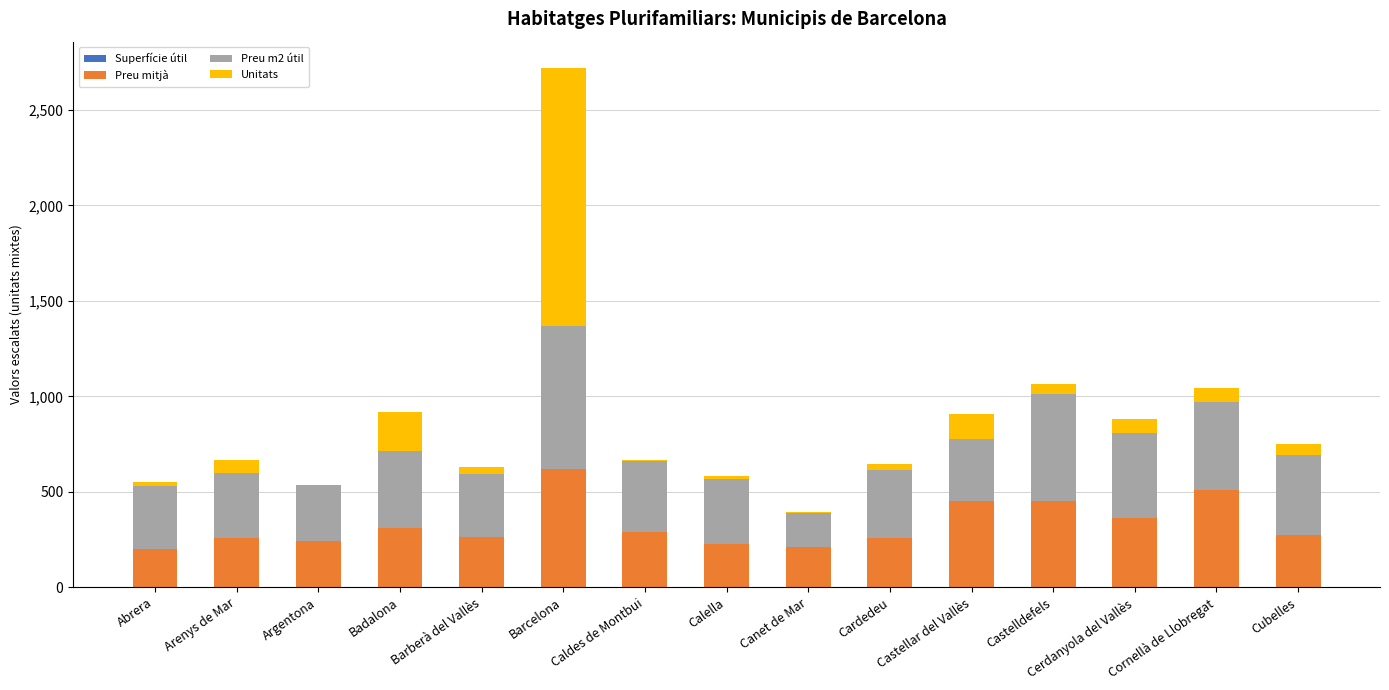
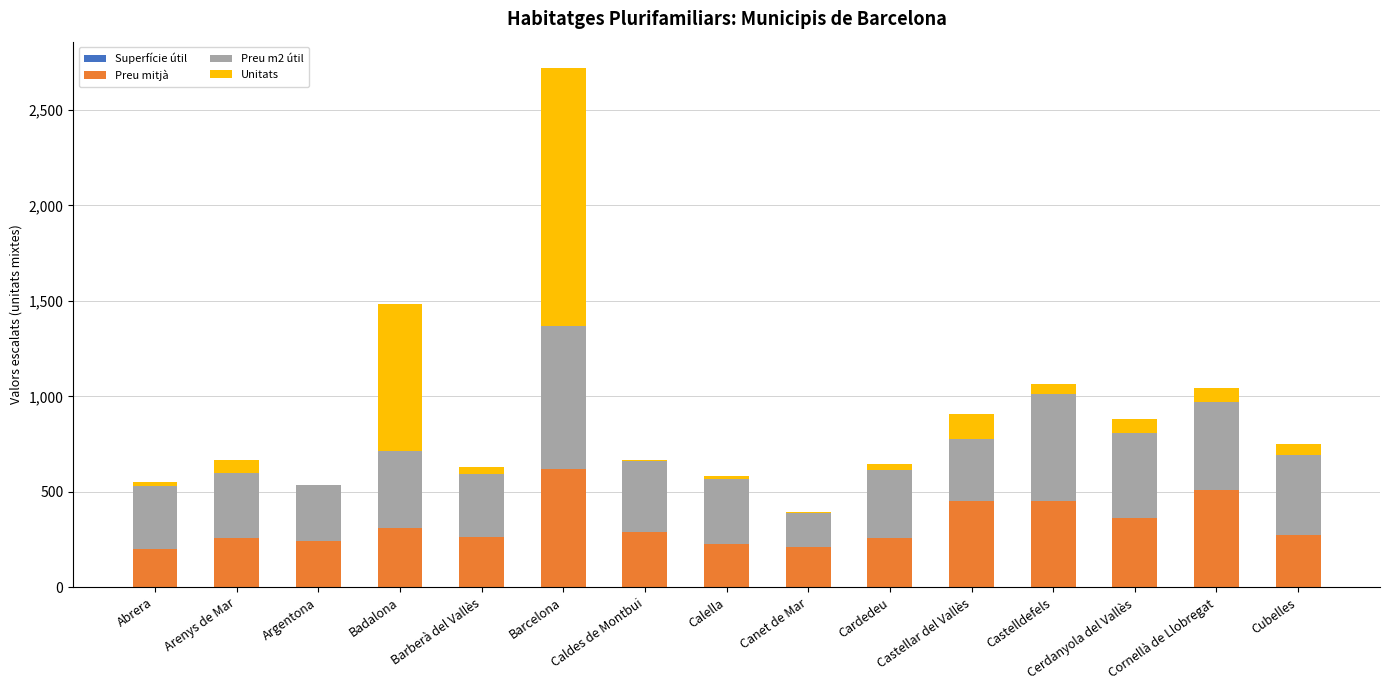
  {
    "Preu mitjà": {
      "Abrera": "200",
      "Arenys de Mar": "250",
      "Argentona": "240",
      "Badalona": "310",
      "Barberà del Vallès": "260",
      "Barcelona": "620",
      "Caldes de Montbui": "290",
      "Calella": "230",
      "Canet de Mar": "210",
      "Cardedeu": "260",
      "Castellar del Vallès": "450",
      "Castelldefels": "450",
      "Cerdanyola del Vallès": "360",
      "Cornellà de Llobregat": "510",
      "Cubelles": "270"
    },
    "Preu m2 útil": {
      "Abrera": "330",
      "Arenys de Mar": "350",
      "Argentona": "290",
      "Badalona": "410",
      "Barberà del Vallès": "330",
      "Barcelona": "750",
      "Caldes de Montbui": "370",
      "Calella": "340",
      "Canet de Mar": "180",
      "Cardedeu": "360",
      "Castellar del Vallès": "320",
      "Castelldefels": "560",
      "Cerdanyola del Vallès": "450",
      "Cornellà de Llobregat": "460",
      "Cubelles": "420"
    },
    "Unitats": {
      "Abrera": "20",
      "Arenys de Mar": "70",
-     "Badalona": "200",
+     "Badalona": "770",
      "Barberà del Vallès": "40",
      "Barcelona": "1,350",
      "Calella": "20",
      "Cardedeu": "30",
      "Castellar del Vallès": "130",
      "Castelldefels": "50",
      "Cerdanyola del Vallès": "70",
      "Cornellà de Llobregat": "70",
      "Cubelles": "60"
    }
  }
